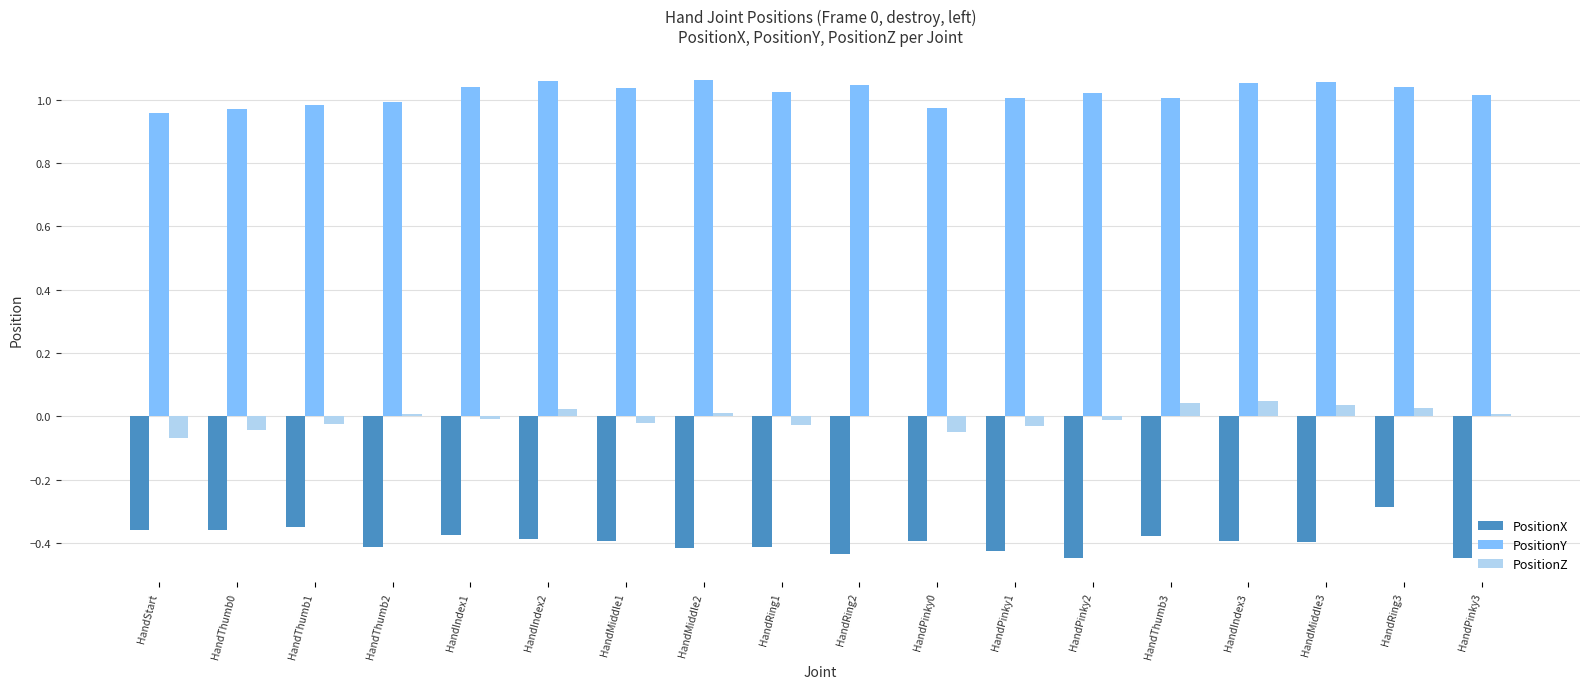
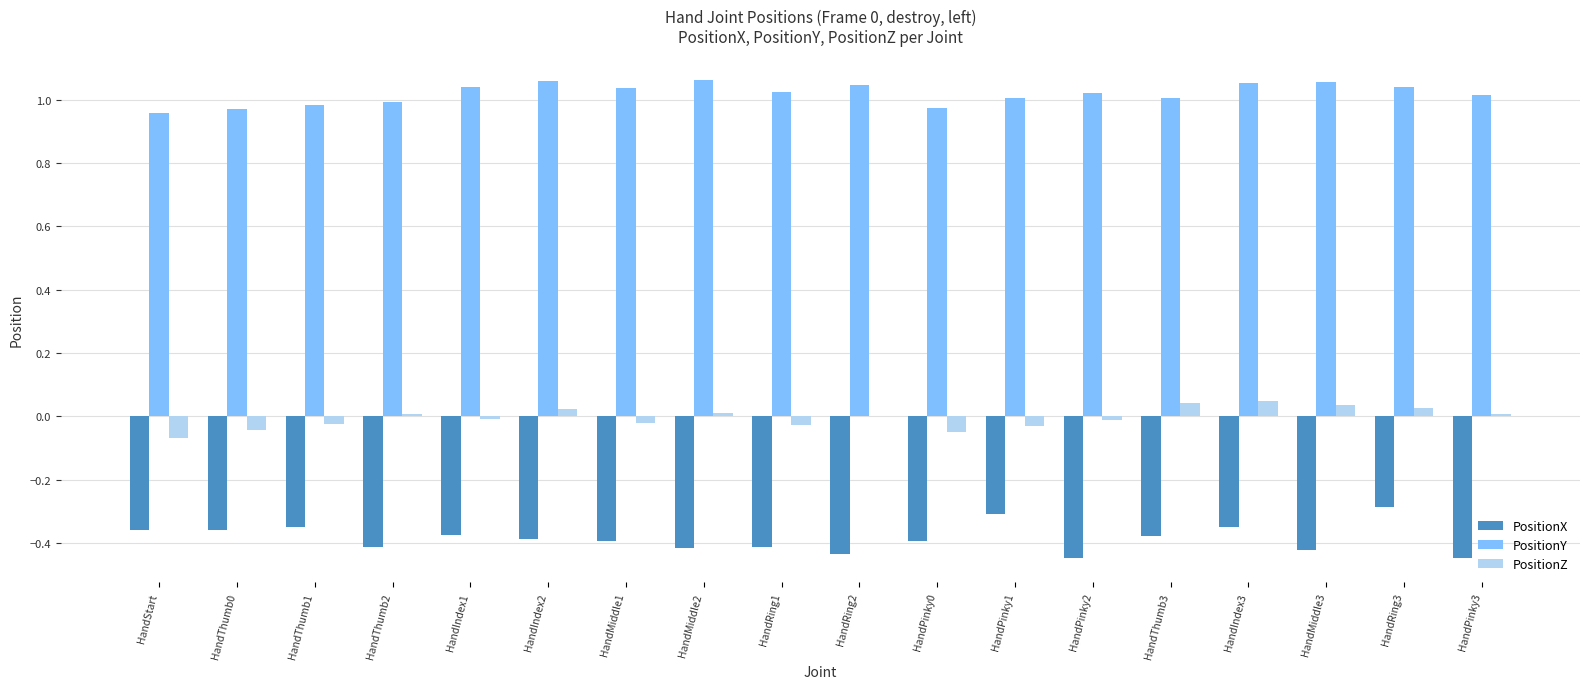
  {
    "PositionX": {
      "HandStart": -0.36,
      "HandThumb0": -0.36,
      "HandThumb1": -0.35,
      "HandThumb2": -0.41,
      "HandIndex1": -0.38,
      "HandIndex2": -0.39,
      "HandMiddle1": -0.40,
      "HandMiddle2": -0.42,
      "HandRing1": -0.41,
      "HandRing2": -0.43,
      "HandPinky0": -0.40,
-     "HandPinky1": -0.43,
+     "HandPinky1": -0.31,
      "HandPinky2": -0.45,
      "HandThumb3": -0.38,
-     "HandIndex3": -0.39,
-     "HandMiddle3": -0.40,
+     "HandIndex3": -0.35,
+     "HandMiddle3": -0.42,
      "HandRing3": -0.29,
      "HandPinky3": -0.45
    }
  }
